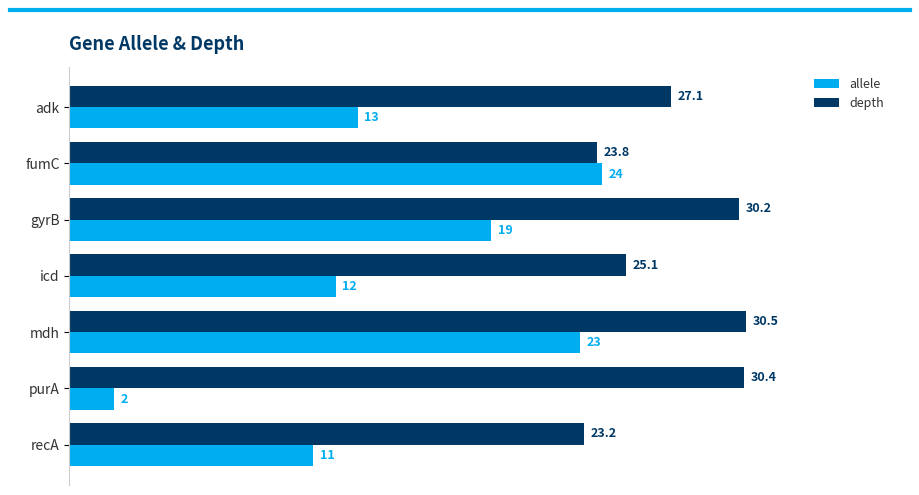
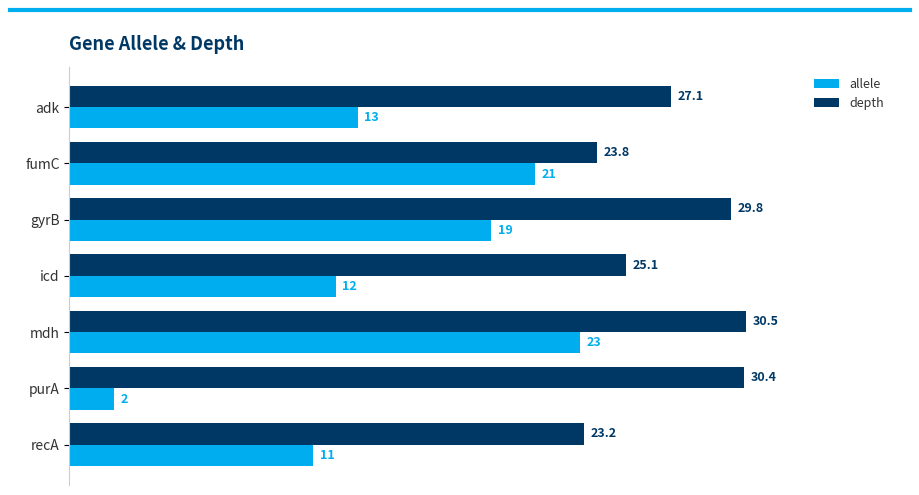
  {
    "allele": {
      "adk": 13,
-     "fumC": 24,
+     "fumC": 21,
      "gyrB": 19,
      "icd": 12,
      "mdh": 23,
      "purA": 2,
      "recA": 11
    },
    "depth": {
      "adk": 27.1,
      "fumC": 23.8,
-     "gyrB": 30.2,
+     "gyrB": 29.8,
      "icd": 25.1,
      "mdh": 30.5,
      "purA": 30.4,
      "recA": 23.2
    }
  }
